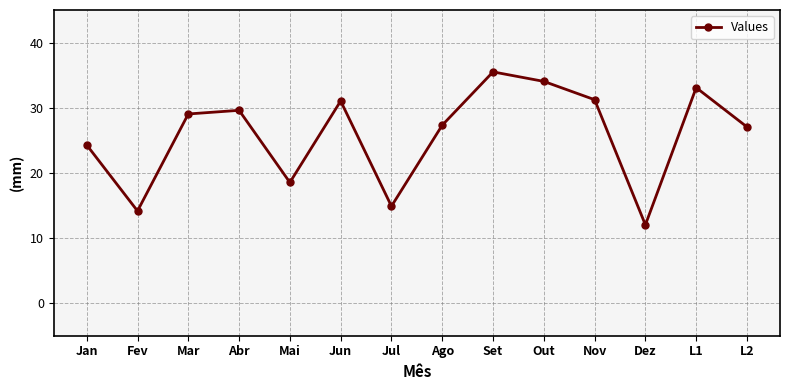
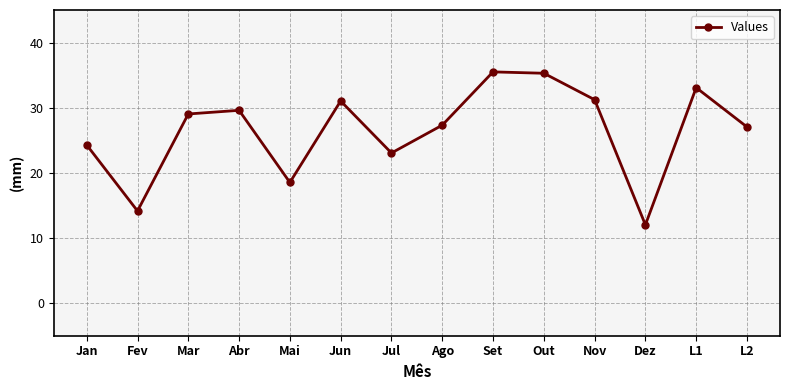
  {
    "Jan": 24,
    "Fev": 14,
    "Mar": 29,
    "Abr": 30,
    "Mai": 19,
    "Jun": 31,
-   "Jul": 15,
+   "Jul": 23,
    "Ago": 27,
    "Set": 36,
-   "Out": 34,
+   "Out": 35,
    "Nov": 31,
    "Dez": 12,
    "L1": 33,
    "L2": 27
  }
